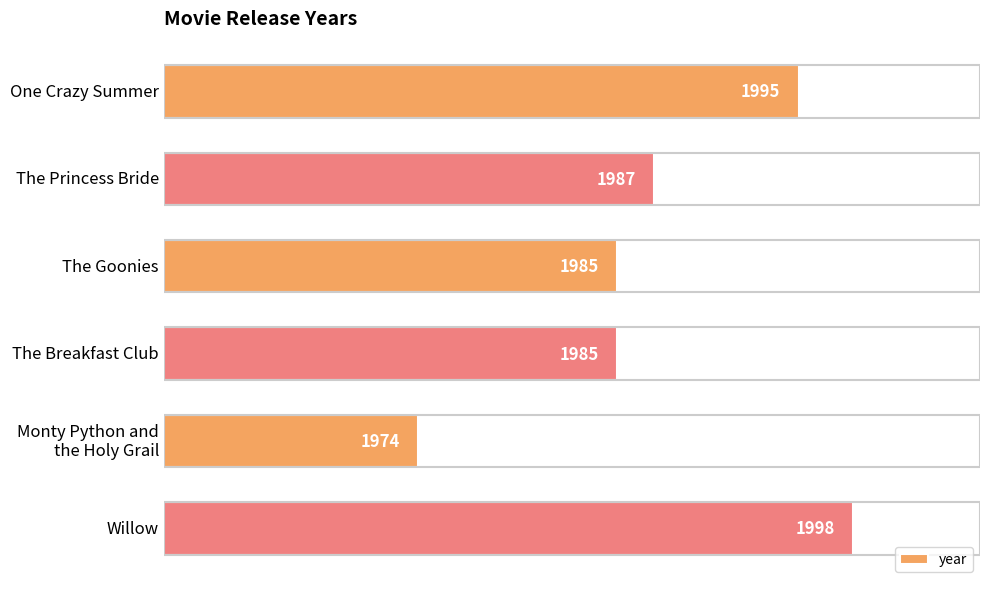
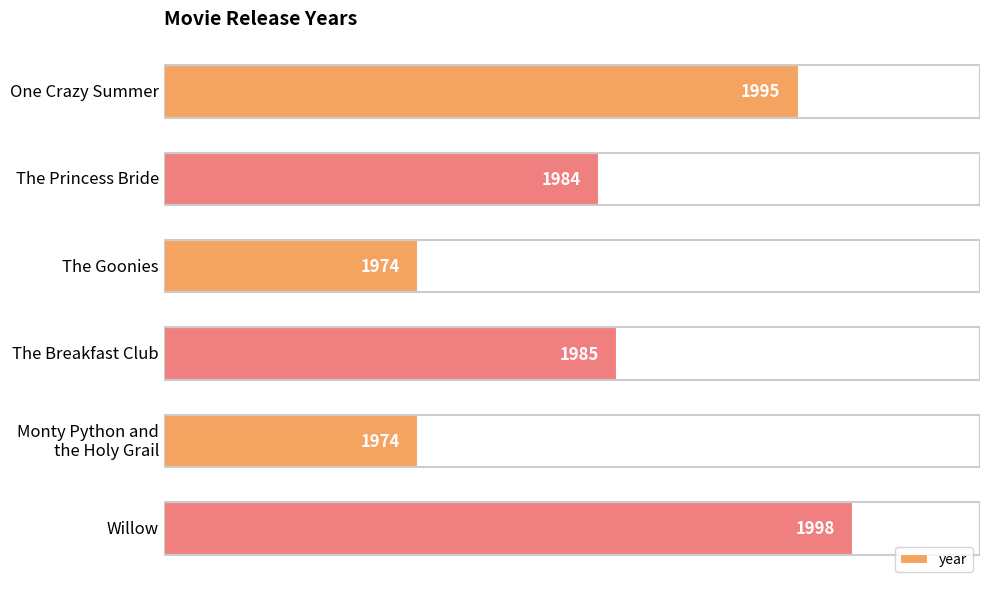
  {
    "One Crazy Summer": 1995,
-   "The Princess Bride": 1987,
-   "The Goonies": 1985,
+   "The Princess Bride": 1984,
+   "The Goonies": 1974,
    "The Breakfast Club": 1985,
    "Monty Python and the Holy Grail": 1974,
    "Willow": 1998
  }
